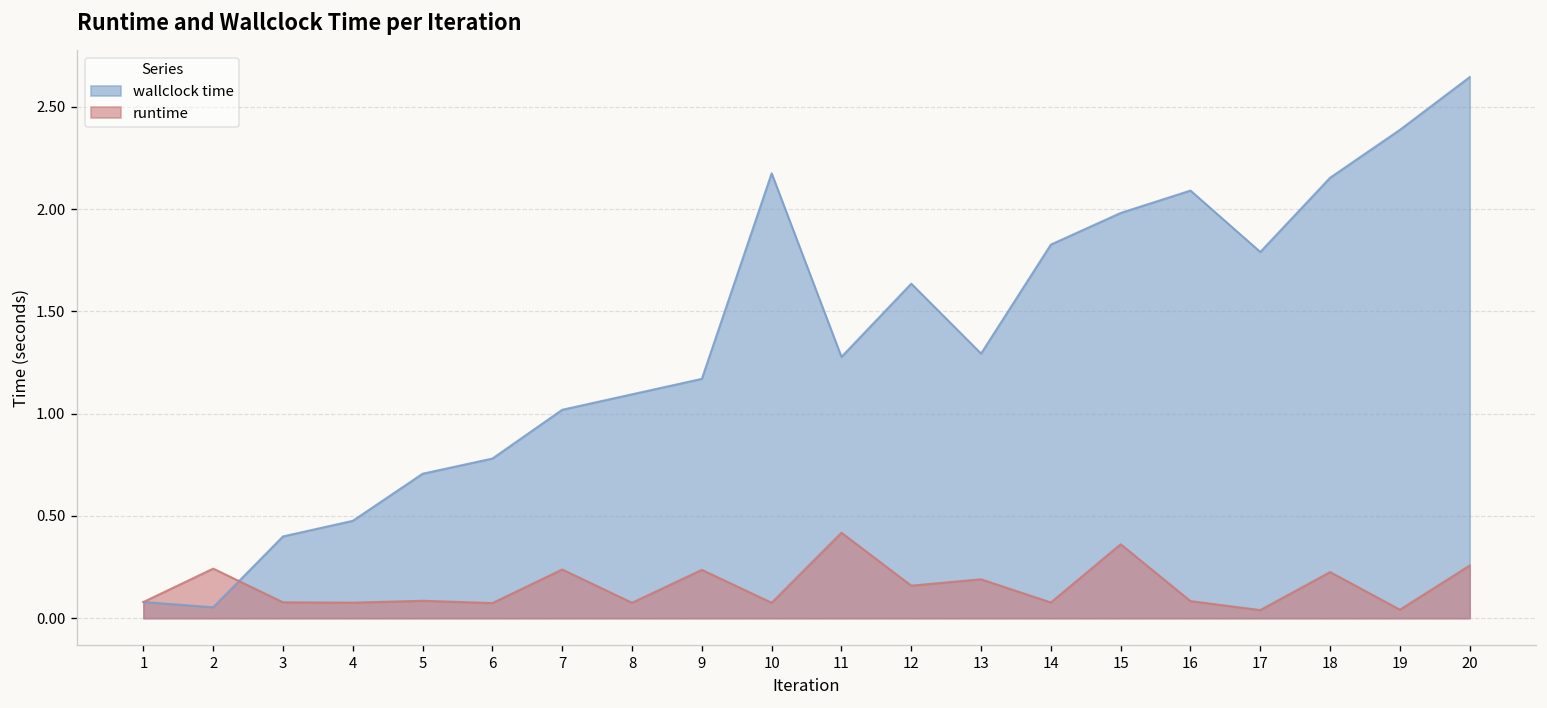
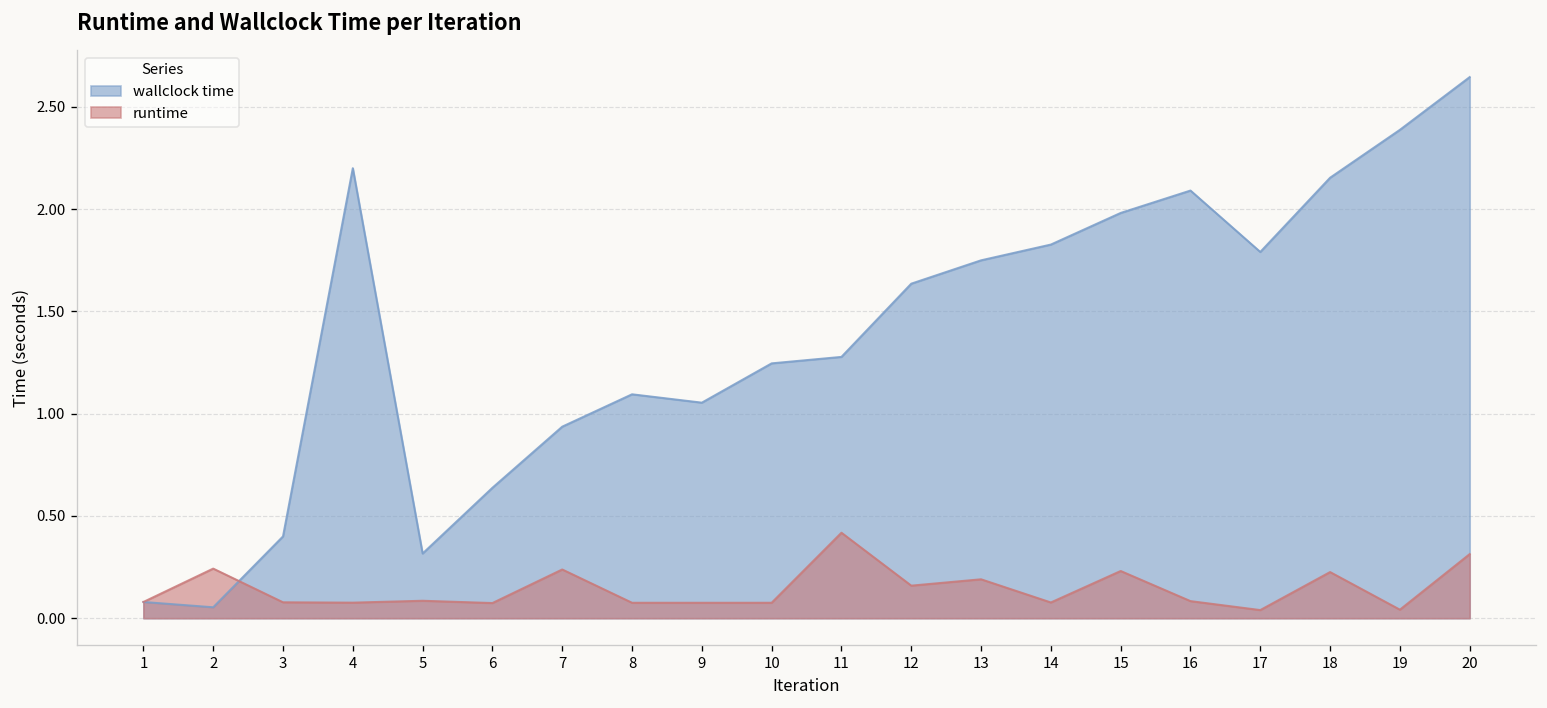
  {
    "wallclock time": {
      "2": 0.05,
      "3": 0.40,
-     "4": 0.48,
-     "5": 0.71,
-     "6": 0.78,
-     "7": 1.02,
+     "4": 2.20,
+     "5": 0.32,
+     "6": 0.64,
+     "7": 0.94,
      "8": 1.10,
-     "9": 1.17,
-     "10": 2.18,
+     "9": 1.05,
+     "10": 1.25,
      "11": 1.28,
      "12": 1.64,
-     "13": 1.29,
+     "13": 1.75,
      "14": 1.83,
      "15": 1.98,
      "16": 2.09,
      "17": 1.79,
      "18": 2.15,
      "19": 2.39,
      "20": 2.65
    },
    "runtime": {
      "2": 0.24,
      "3": 0.08,
      "4": 0.08,
      "5": 0.09,
      "6": 0.07,
      "7": 0.24,
      "8": 0.08,
-     "9": 0.24,
+     "9": 0.08,
      "10": 0.08,
      "11": 0.42,
      "12": 0.16,
      "13": 0.19,
      "14": 0.08,
-     "15": 0.36,
+     "15": 0.23,
      "16": 0.08,
      "17": 0.04,
      "18": 0.23,
      "19": 0.04,
-     "20": 0.26
+     "20": 0.31
    }
  }
